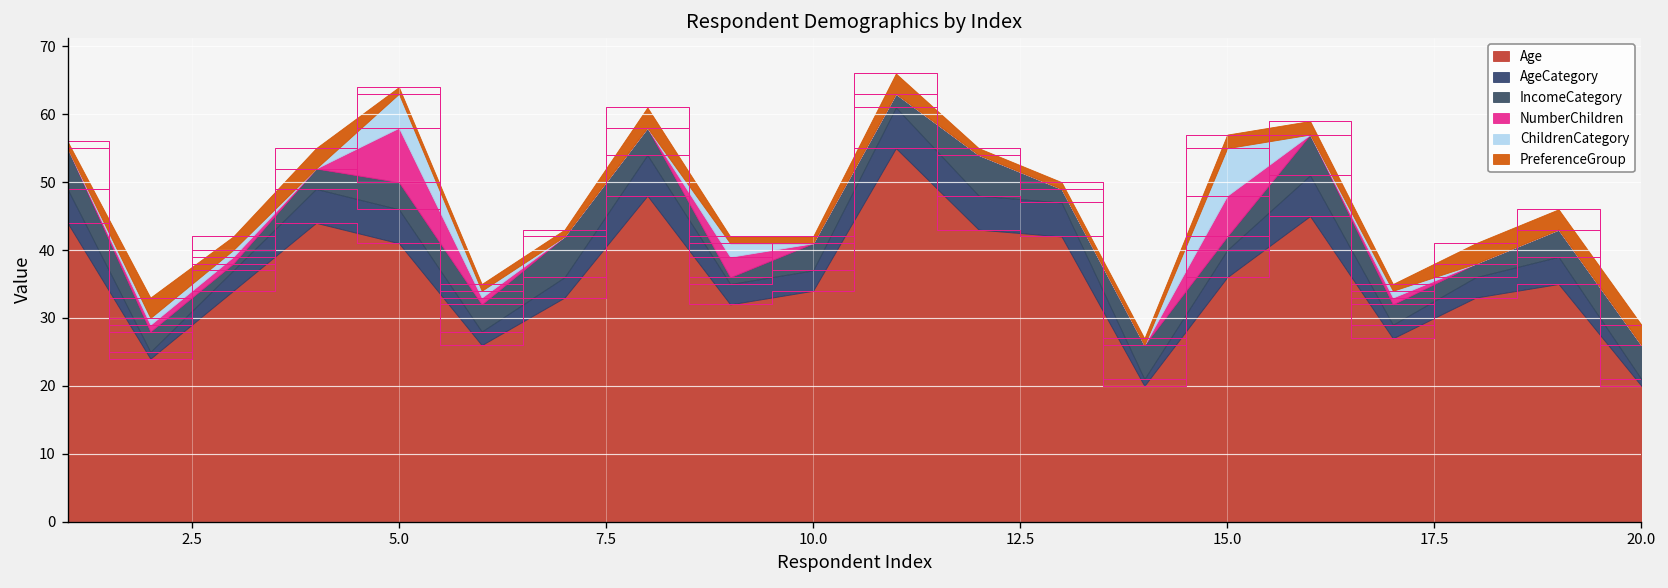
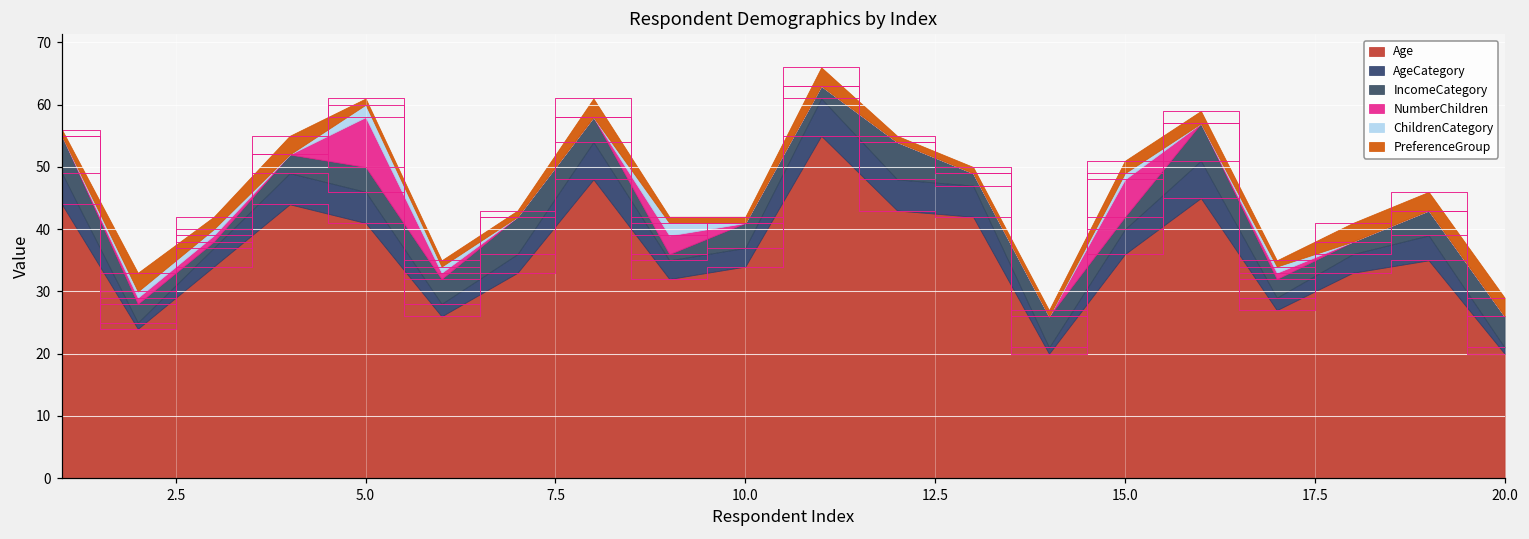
  {
    "NumberChildren": {
      "5.0": 8,
      "15.0": 6
    },
    "ChildrenCategory": {
-     "5.0": 5,
-     "15.0": 7
+     "5.0": 2,
+     "15.0": 1
    }
  }
